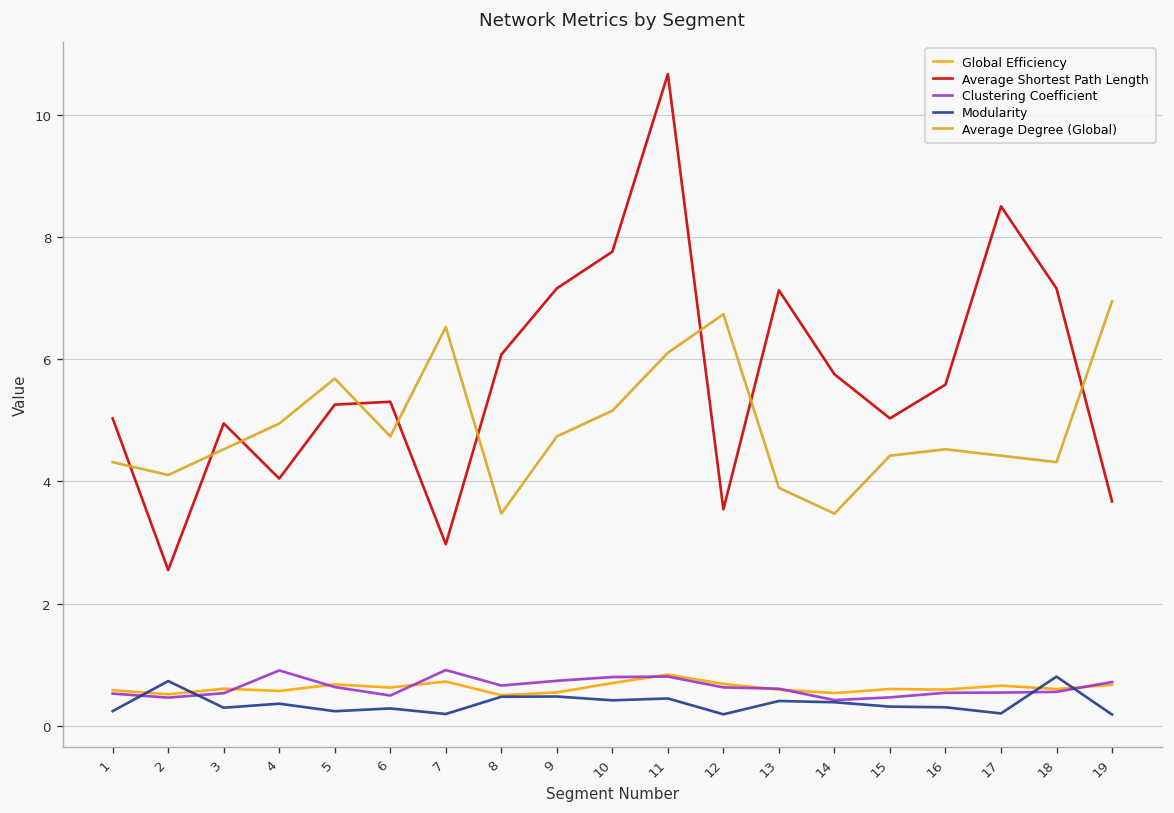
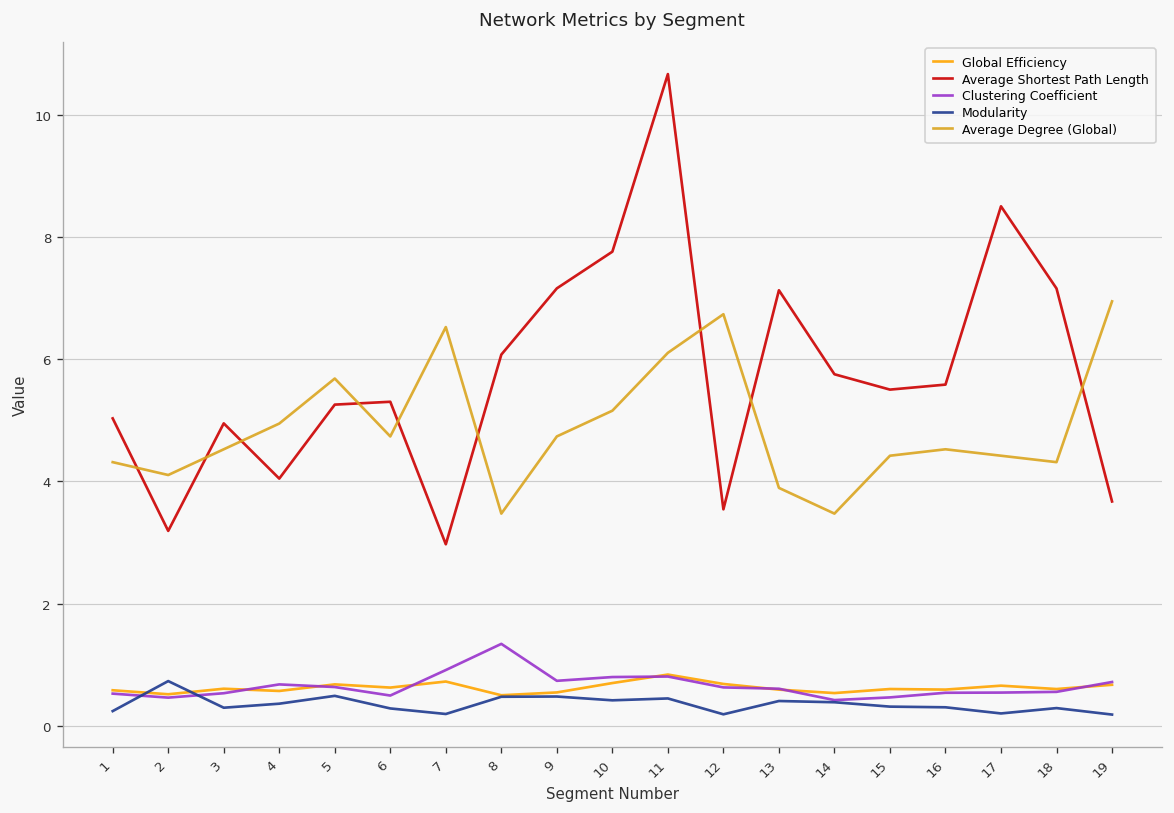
  {
    "Average Shortest Path Length": {
      "1": 5.0,
-     "2": 2.5,
+     "2": 3.2,
      "3": 5.0,
      "4": 4.0,
      "5": 5.3,
      "6": 5.3,
      "7": 3.0,
      "8": 6.1,
      "9": 7.2,
      "10": 7.8,
      "11": 10.7,
      "12": 3.5,
      "13": 7.1,
      "14": 5.8,
-     "15": 5.0,
+     "15": 5.5,
      "16": 5.6,
      "17": 8.5,
      "18": 7.2,
      "19": 3.7
    },
    "Clustering Coefficient": {
      "1": 0.5,
      "2": 0.5,
      "3": 0.5,
-     "4": 0.9,
+     "4": 0.7,
      "6": 0.5,
      "7": 0.9,
-     "8": 0.7,
+     "8": 1.3,
      "9": 0.7,
      "10": 0.8,
      "12": 0.6,
      "15": 0.5,
      "16": 0.5,
      "17": 0.5
    },
    "Modularity": {
      "1": 0.2,
      "2": 0.7,
      "3": 0.3,
      "4": 0.4,
-     "5": 0.2,
+     "5": 0.5,
      "6": 0.3,
      "7": 0.2,
      "9": 0.5,
      "10": 0.4,
      "11": 0.4,
      "12": 0.2,
      "13": 0.4,
      "15": 0.3,
      "16": 0.3,
      "17": 0.2,
-     "18": 0.8,
+     "18": 0.3,
      "19": 0.2
    }
  }
